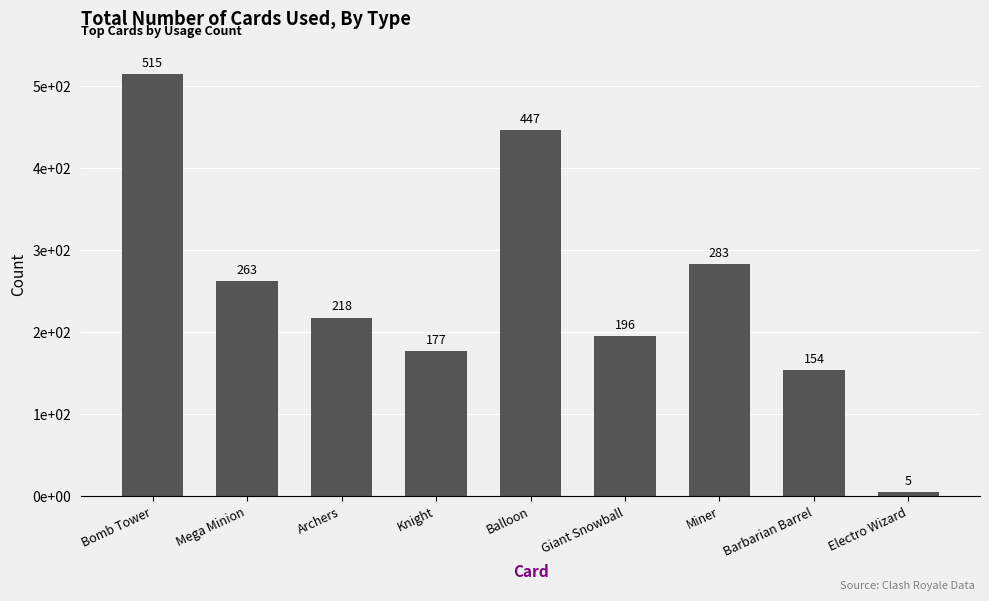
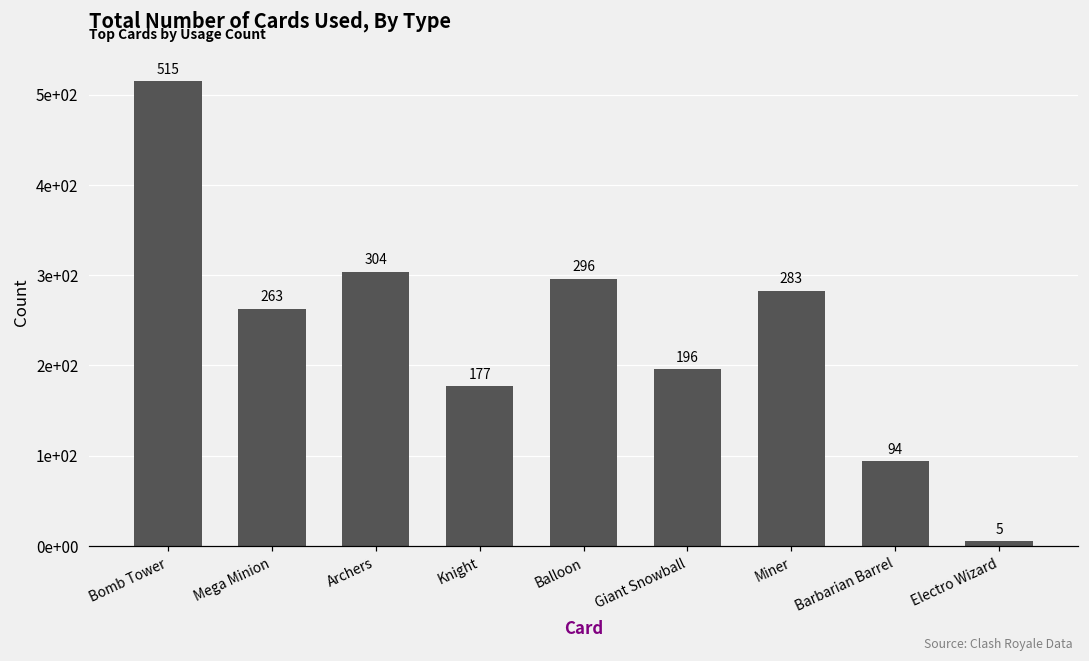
  {
    "Bomb Tower": 515,
    "Mega Minion": 263,
-   "Archers": 218,
+   "Archers": 304,
    "Knight": 177,
-   "Balloon": 447,
+   "Balloon": 296,
    "Giant Snowball": 196,
    "Miner": 283,
-   "Barbarian Barrel": 154,
+   "Barbarian Barrel": 94,
    "Electro Wizard": 5
  }
